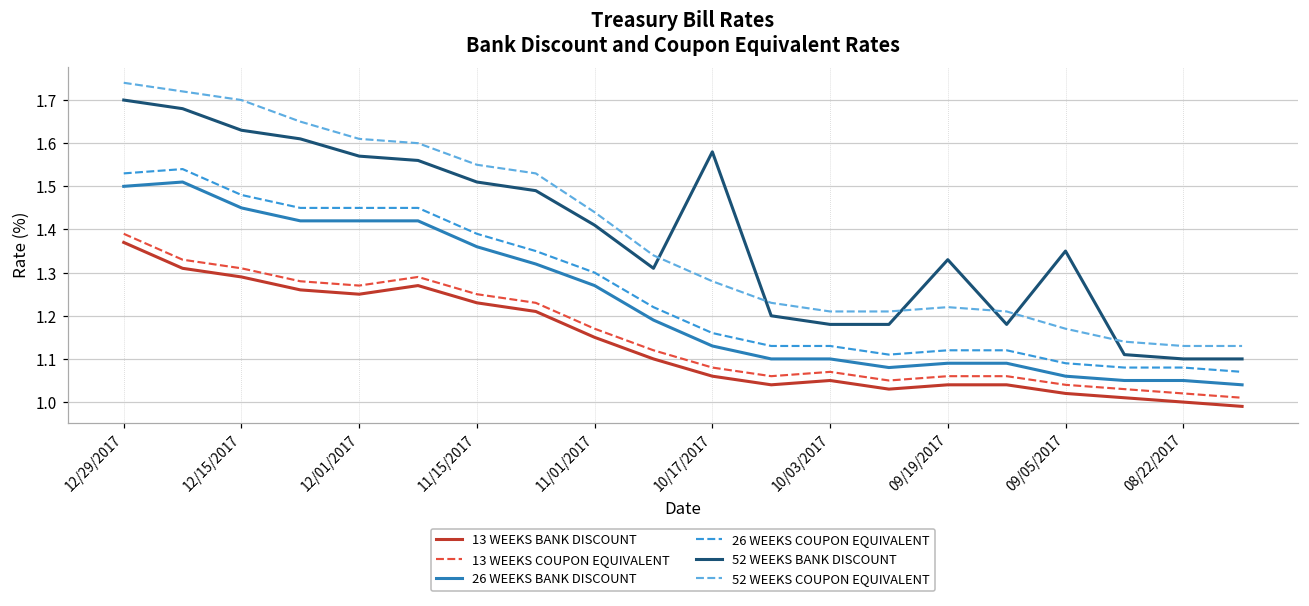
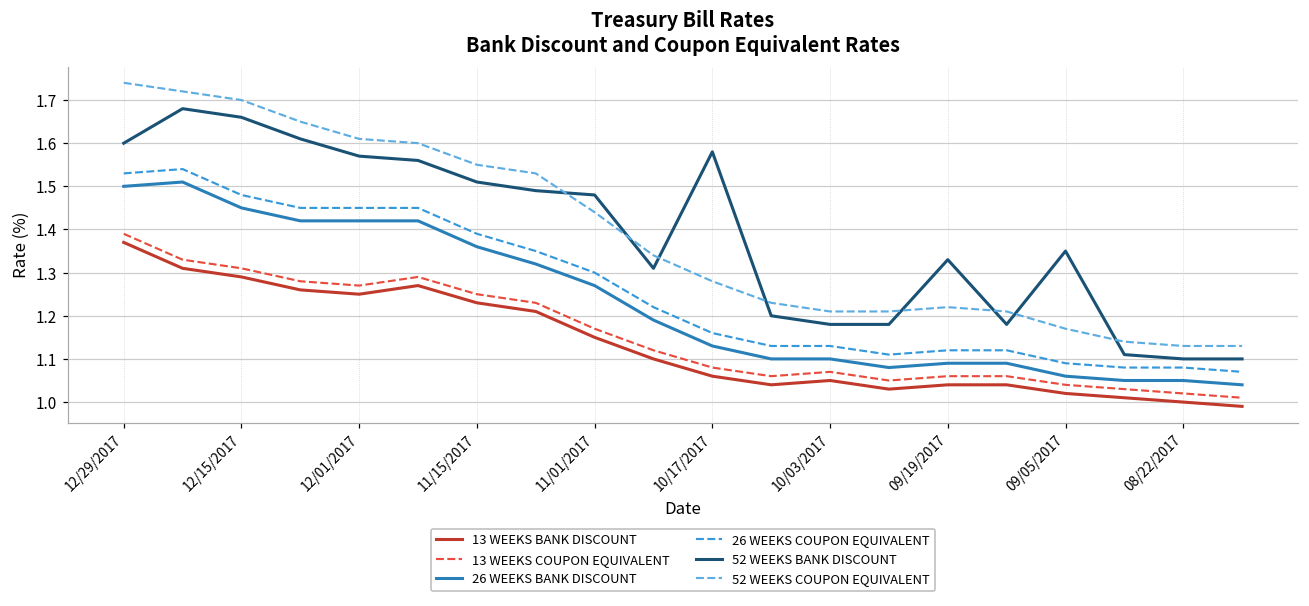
  {
    "52 WEEKS BANK DISCOUNT": {
-     "12/29/2017": 1.7,
-     "12/15/2017": 1.63,
+     "12/29/2017": 1.6,
+     "12/15/2017": 1.66,
      "12/01/2017": 1.57,
      "11/15/2017": 1.51,
-     "11/01/2017": 1.41,
+     "11/01/2017": 1.48,
      "10/17/2017": 1.58,
      "10/03/2017": 1.18,
      "09/19/2017": 1.33,
      "09/05/2017": 1.35,
      "08/22/2017": 1.10
    }
  }
